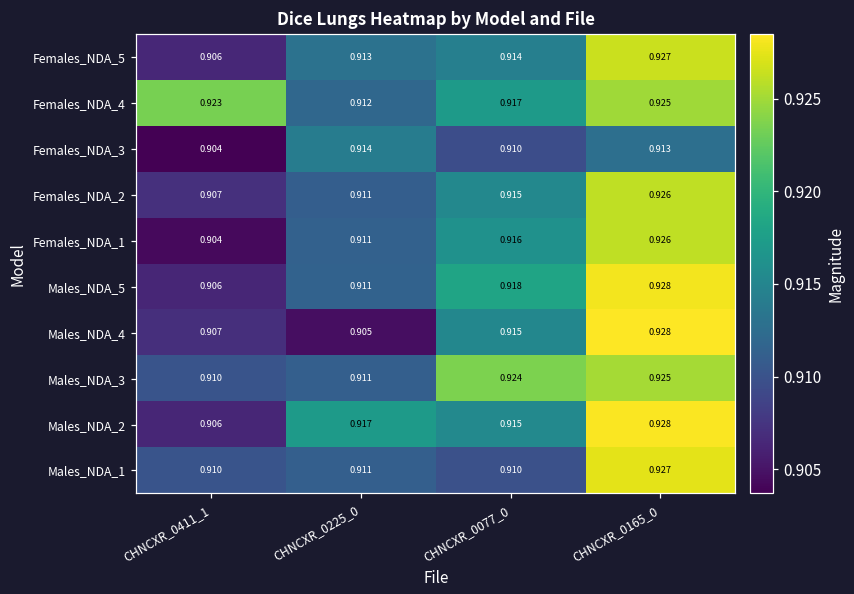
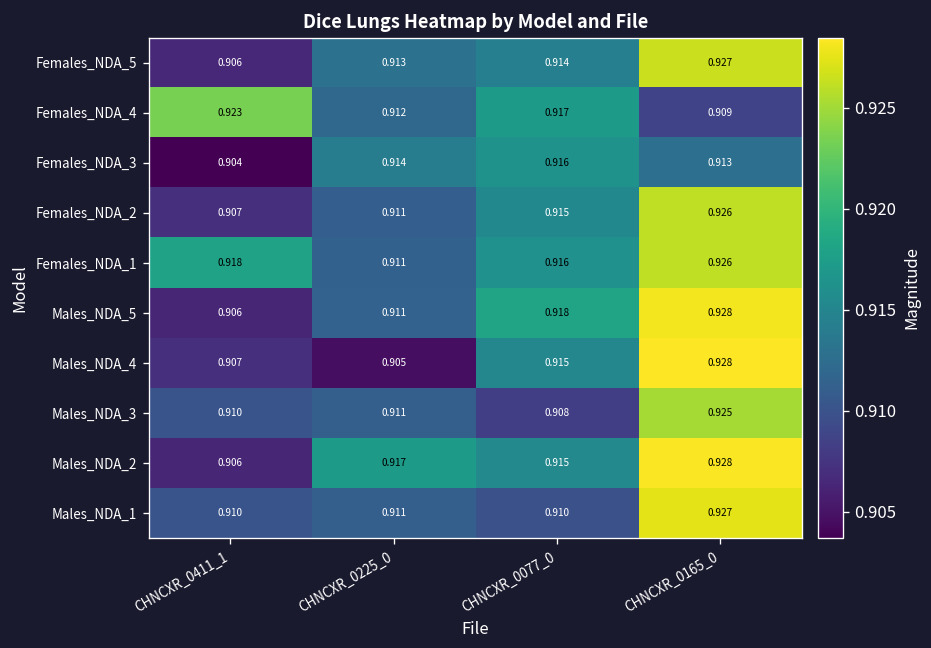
  {
    "Females_NDA_5": {
      "CHNCXR_0411_1": 0.906,
      "CHNCXR_0225_0": 0.913,
      "CHNCXR_0077_0": 0.914,
      "CHNCXR_0165_0": 0.927
    },
    "Females_NDA_4": {
      "CHNCXR_0411_1": 0.923,
      "CHNCXR_0225_0": 0.912,
      "CHNCXR_0077_0": 0.917,
-     "CHNCXR_0165_0": 0.925
+     "CHNCXR_0165_0": 0.909
    },
    "Females_NDA_3": {
      "CHNCXR_0411_1": 0.904,
      "CHNCXR_0225_0": 0.914,
-     "CHNCXR_0077_0": 0.910,
+     "CHNCXR_0077_0": 0.916,
      "CHNCXR_0165_0": 0.913
    },
    "Females_NDA_2": {
      "CHNCXR_0411_1": 0.907,
      "CHNCXR_0225_0": 0.911,
      "CHNCXR_0077_0": 0.915,
      "CHNCXR_0165_0": 0.926
    },
    "Females_NDA_1": {
-     "CHNCXR_0411_1": 0.904,
+     "CHNCXR_0411_1": 0.918,
      "CHNCXR_0225_0": 0.911,
      "CHNCXR_0077_0": 0.916,
      "CHNCXR_0165_0": 0.926
    },
    "Males_NDA_5": {
      "CHNCXR_0411_1": 0.906,
      "CHNCXR_0225_0": 0.911,
      "CHNCXR_0077_0": 0.918,
      "CHNCXR_0165_0": 0.928
    },
    "Males_NDA_4": {
      "CHNCXR_0411_1": 0.907,
      "CHNCXR_0225_0": 0.905,
      "CHNCXR_0077_0": 0.915,
      "CHNCXR_0165_0": 0.928
    },
    "Males_NDA_3": {
      "CHNCXR_0411_1": 0.910,
      "CHNCXR_0225_0": 0.911,
-     "CHNCXR_0077_0": 0.924,
+     "CHNCXR_0077_0": 0.908,
      "CHNCXR_0165_0": 0.925
    },
    "Males_NDA_2": {
      "CHNCXR_0411_1": 0.906,
      "CHNCXR_0225_0": 0.917,
      "CHNCXR_0077_0": 0.915,
      "CHNCXR_0165_0": 0.928
    },
    "Males_NDA_1": {
      "CHNCXR_0411_1": 0.910,
      "CHNCXR_0225_0": 0.911,
      "CHNCXR_0077_0": 0.910,
      "CHNCXR_0165_0": 0.927
    }
  }
